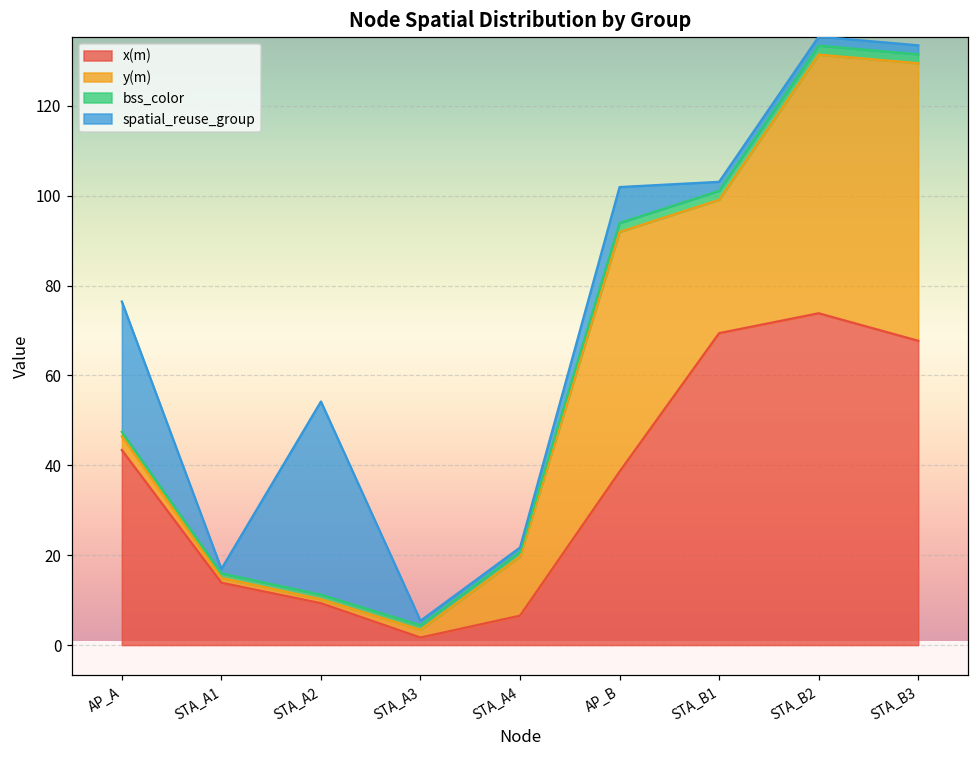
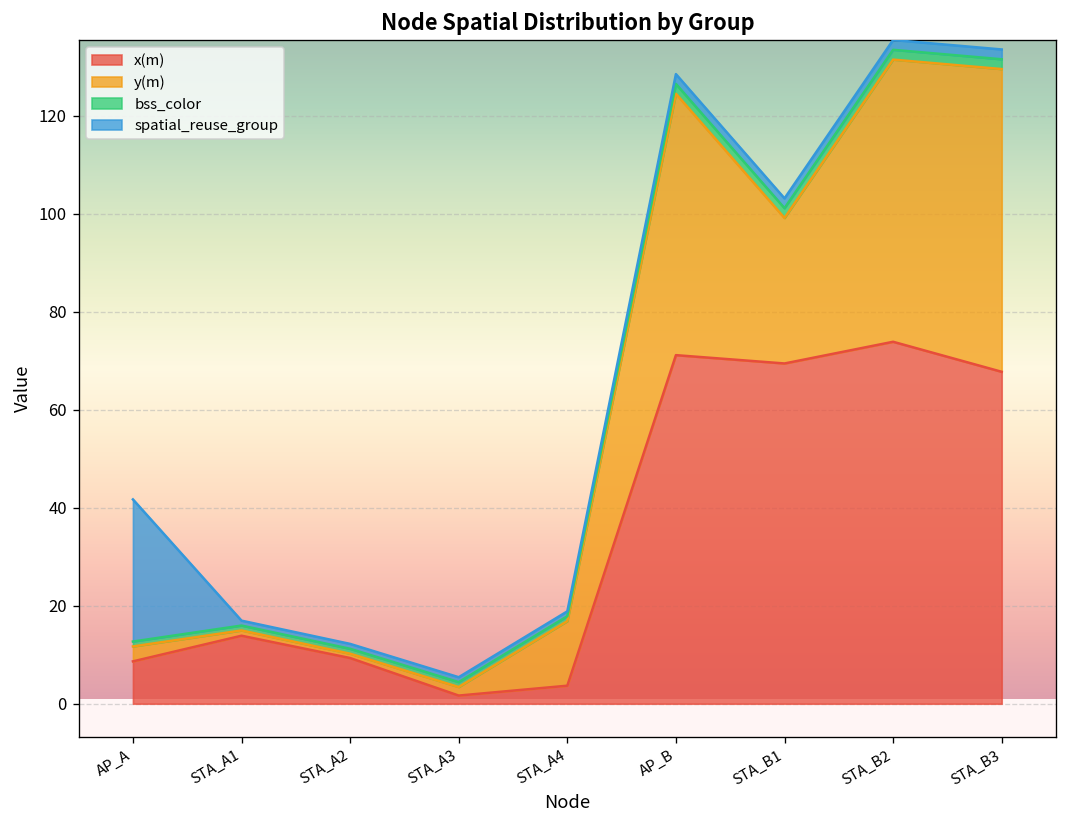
  {
    "x(m)": {
-     "AP_A": 43,
+     "AP_A": 9,
      "STA_A1": 14,
      "STA_A2": 9,
      "STA_A3": 2,
-     "STA_A4": 7,
-     "AP_B": 39,
+     "STA_A4": 4,
+     "AP_B": 71,
      "STA_B1": 69,
      "STA_B2": 74,
      "STA_B3": 68
    },
    "y(m)": {
      "AP_A": 3,
      "STA_A1": 1,
      "STA_A2": 1,
      "STA_A3": 2,
      "STA_A4": 13,
      "AP_B": 53,
      "STA_B1": 30,
      "STA_B2": 58,
      "STA_B3": 62
    },
    "bss_color": {
      "AP_A": 1,
      "STA_A1": 1,
      "STA_A2": 1,
      "STA_A3": 1,
      "STA_A4": 1,
      "AP_B": 2,
      "STA_B1": 2,
      "STA_B2": 2,
      "STA_B3": 2
    },
    "spatial_reuse_group": {
      "AP_A": 29,
      "STA_A1": 1,
-     "STA_A2": 43,
+     "STA_A2": 1,
      "STA_A3": 1,
      "STA_A4": 1,
-     "AP_B": 8,
+     "AP_B": 2,
      "STA_B1": 2,
      "STA_B2": 2,
      "STA_B3": 2
    }
  }
